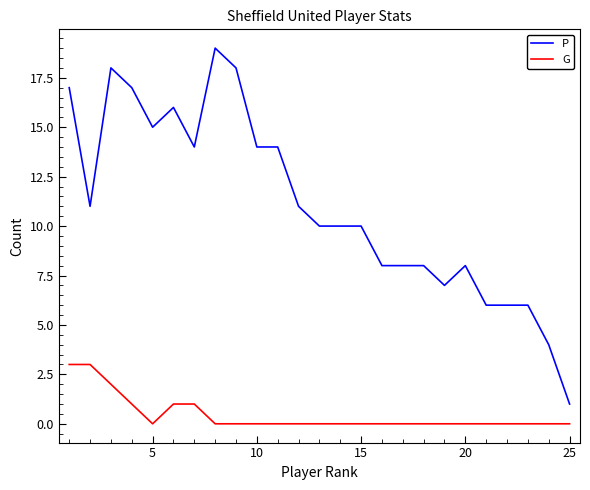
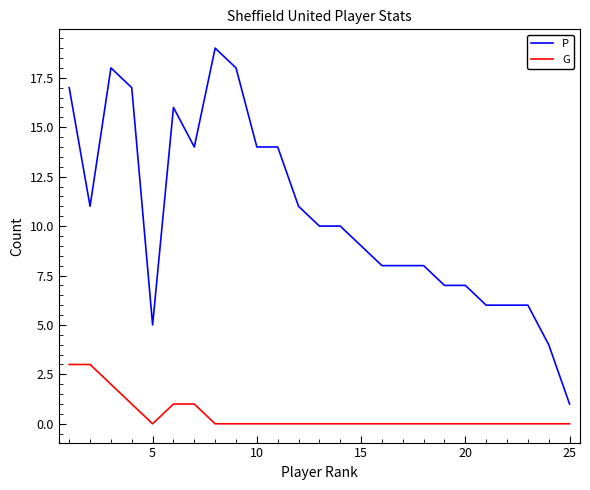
  {
    "P": {
-     "5": 15,
+     "5": 5,
      "10": 14,
-     "15": 10,
-     "20": 8,
+     "15": 9,
+     "20": 7,
      "25": 1
    },
    "G": {
      "5": 0,
      "10": 0,
      "15": 0,
      "20": 0,
      "25": 0
    }
  }
